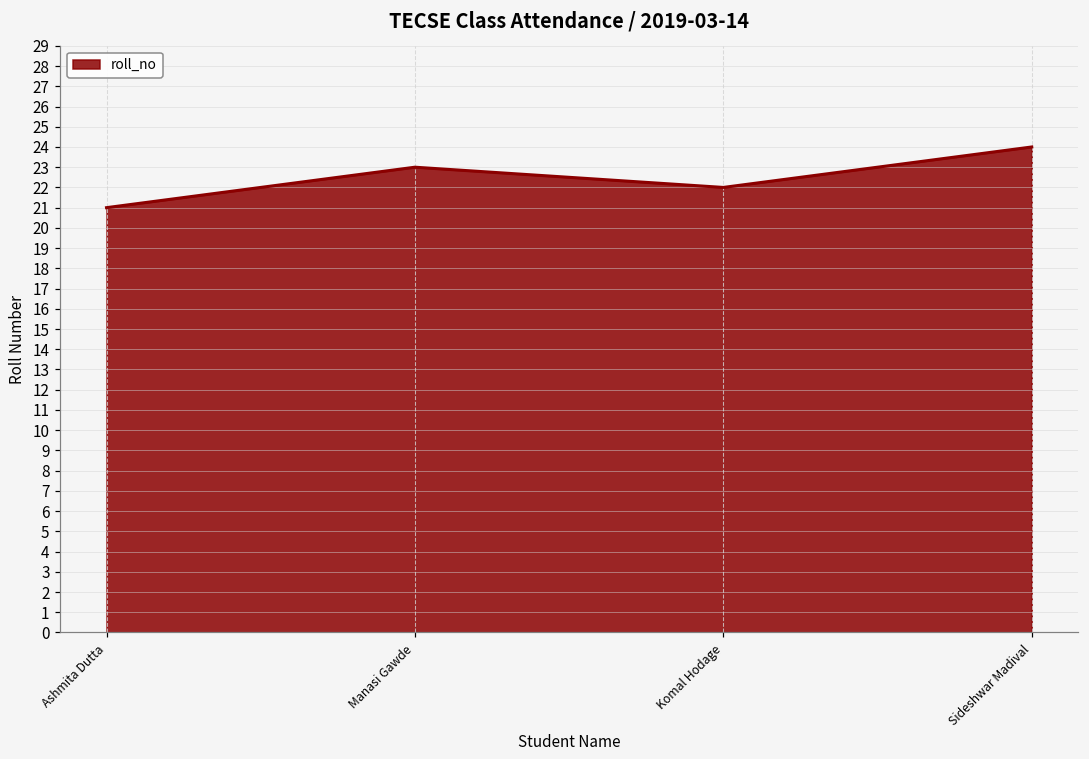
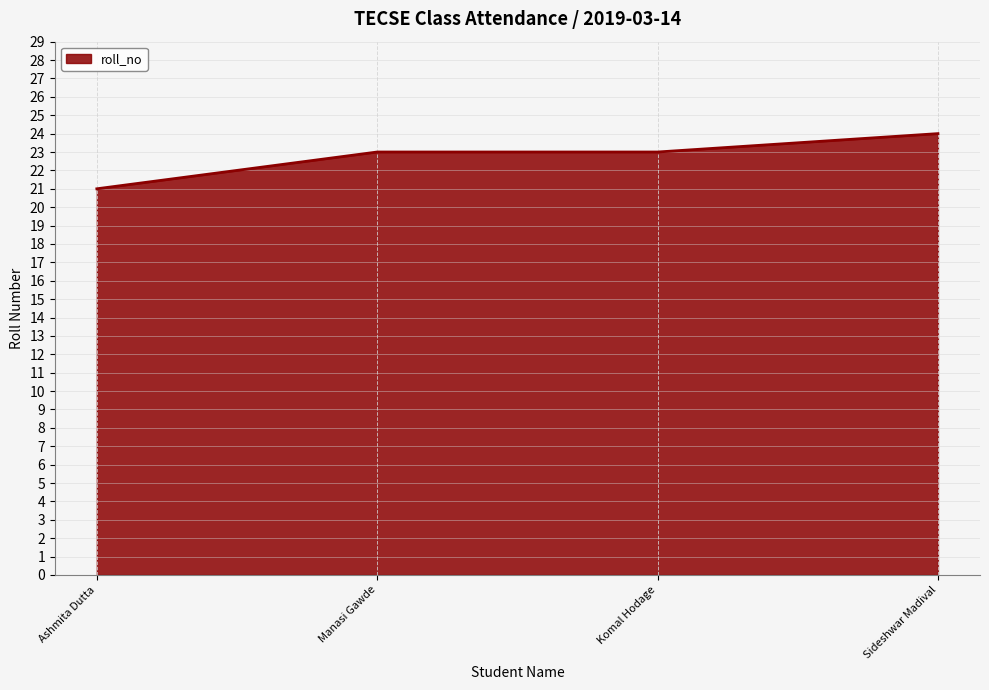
  {
    "Ashmita Dutta": 21,
    "Manasi Gawde": 23,
-   "Komal Hodage": 22,
+   "Komal Hodage": 23,
    "Sideshwar Madival": 24
  }
